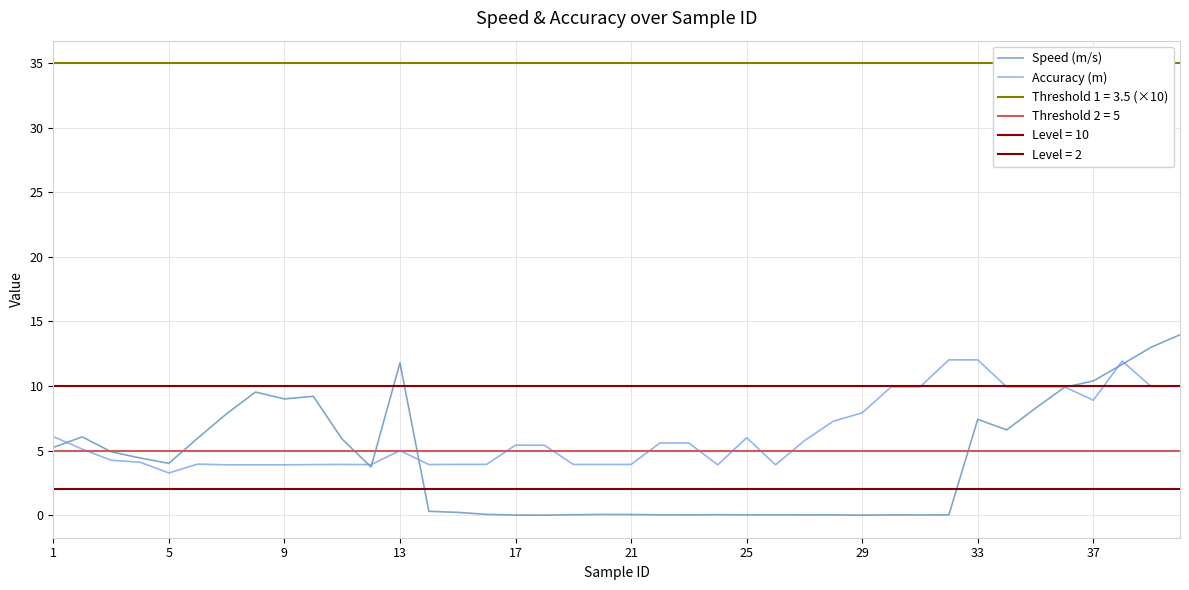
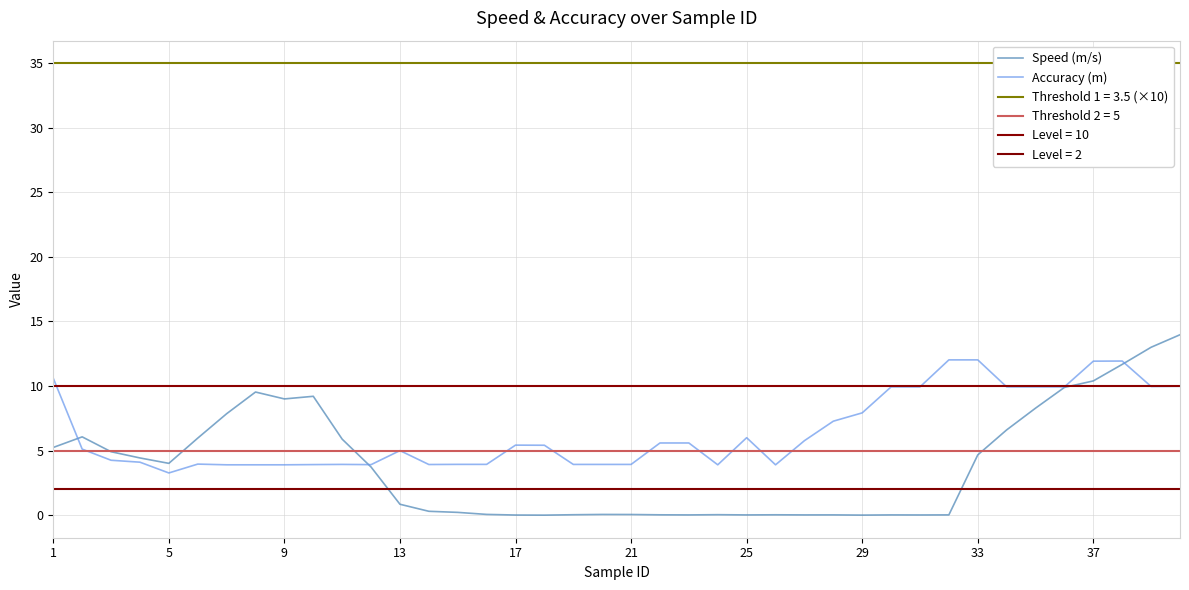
  {
    "Speed (m/s)": {
      "1": 5.2,
      "5": 4.0,
      "9": 9.0,
-     "13": 11.8,
+     "13": 0.8,
      "17": 0.0,
      "21": 0.1,
      "25": 0.0,
      "29": 0.0,
-     "33": 7.4,
+     "33": 4.7,
      "37": 10.4
    },
    "Accuracy (m)": {
-     "1": 6.1,
+     "1": 10.6,
      "5": 3.3,
      "9": 3.9,
      "13": 5.0,
      "17": 5.4,
      "21": 3.9,
      "25": 6.0,
      "29": 7.9,
      "33": 12.0,
-     "37": 8.9
+     "37": 11.9
    }
  }
